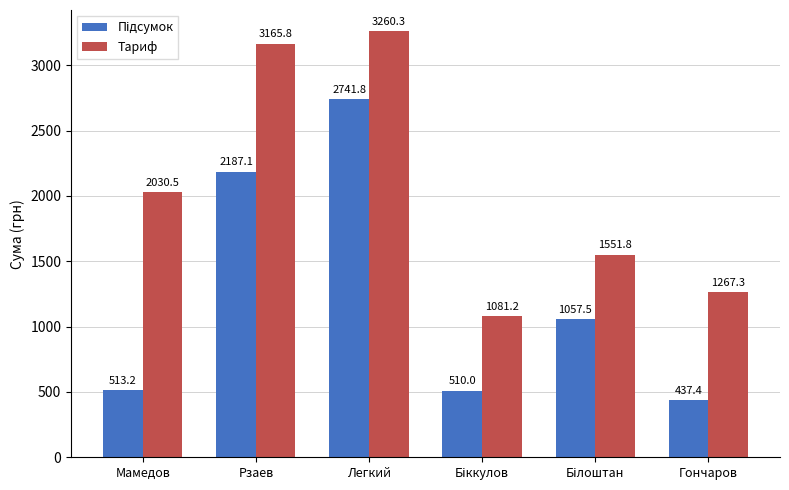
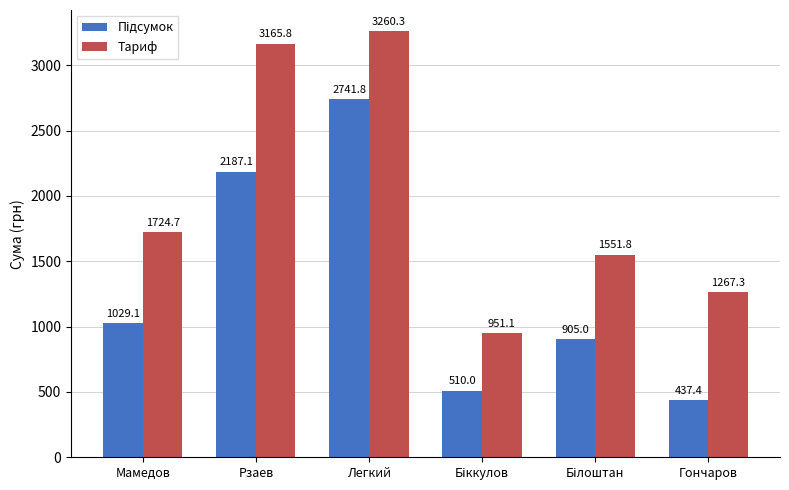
  {
    "Підсумок": {
-     "Мамедов": 513.2,
+     "Мамедов": 1029.1,
      "Рзаев": 2187.1,
      "Легкий": 2741.8,
      "Біккулов": 510.0,
-     "Білоштан": 1057.5,
+     "Білоштан": 905.0,
      "Гончаров": 437.4
    },
    "Тариф": {
-     "Мамедов": 2030.5,
+     "Мамедов": 1724.7,
      "Рзаев": 3165.8,
      "Легкий": 3260.3,
-     "Біккулов": 1081.2,
+     "Біккулов": 951.1,
      "Білоштан": 1551.8,
      "Гончаров": 1267.3
    }
  }
